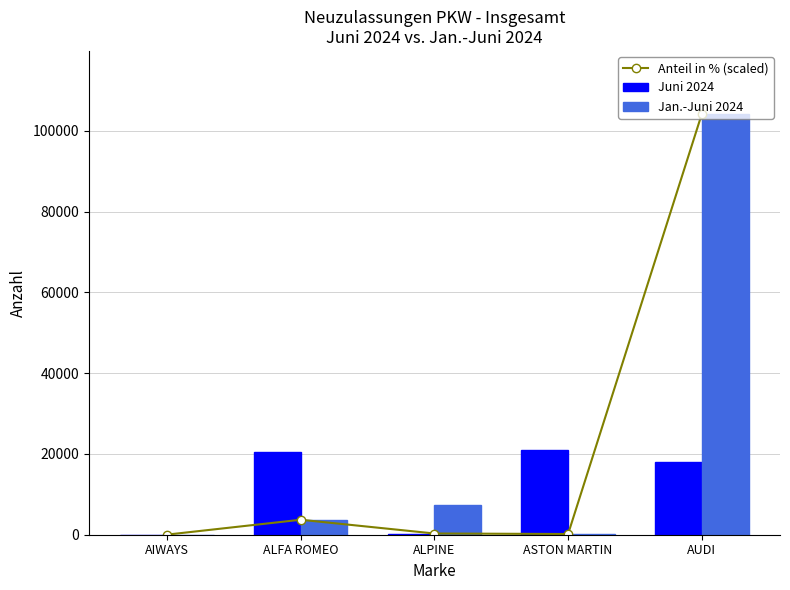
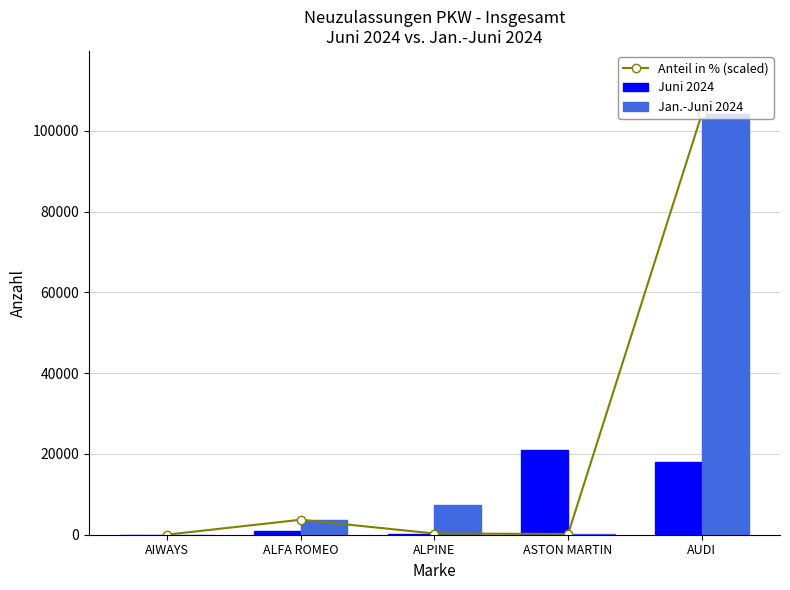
  {
    "Anteil in % (scaled)": {
      "AIWAYS": 0,
      "ALFA ROMEO": 4000,
      "ALPINE": 0,
      "ASTON MARTIN": 0
    },
    "Juni 2024": {
-     "ALFA ROMEO": 21000,
+     "ALFA ROMEO": 1000,
      "ASTON MARTIN": 21000,
      "AUDI": 18000
    },
    "Jan.-Juni 2024": {
      "ALFA ROMEO": 4000,
      "ALPINE": 7000
    }
  }
